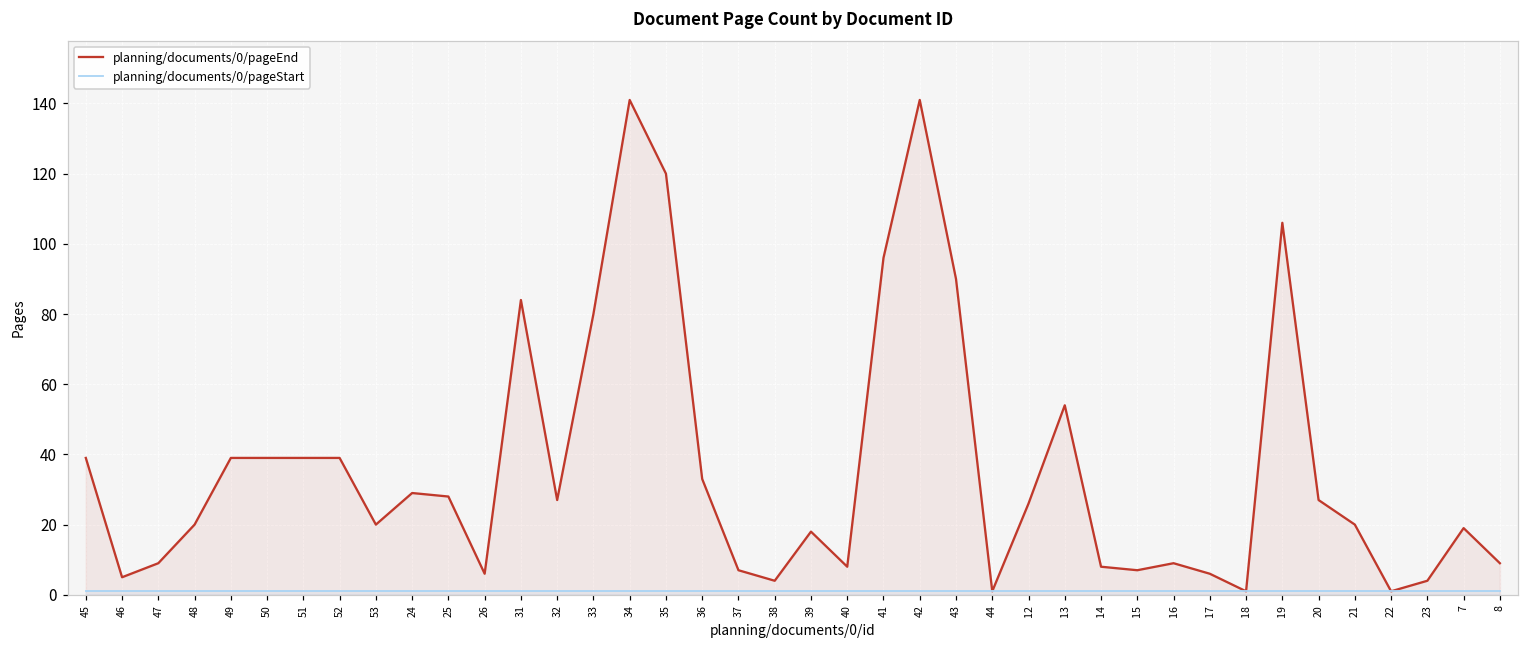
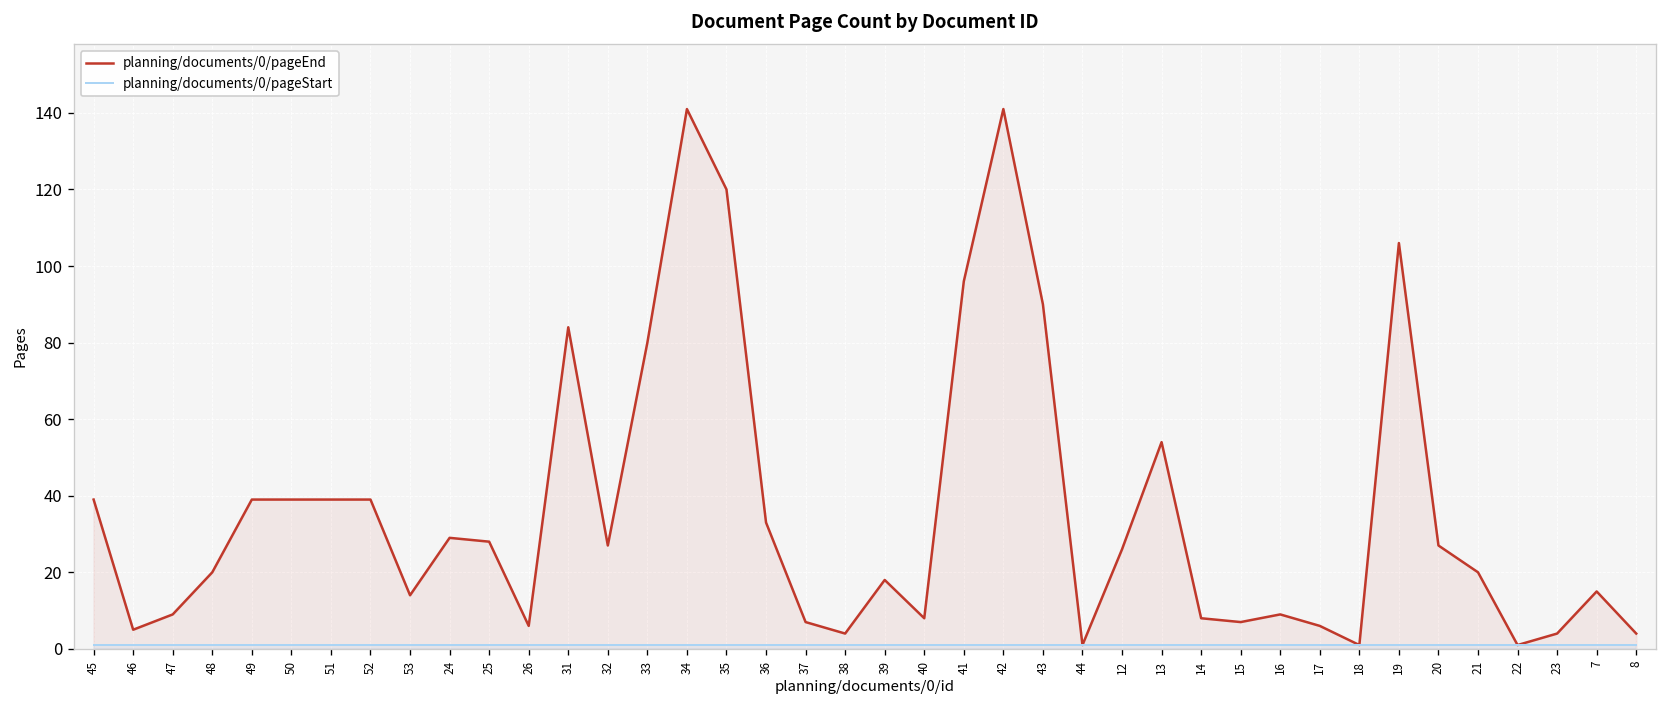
  {
    "planning/documents/0/pageEnd": {
      "45": 39,
      "46": 5,
      "47": 9,
      "48": 20,
      "49": 39,
      "50": 39,
      "51": 39,
      "52": 39,
-     "53": 20,
+     "53": 14,
      "24": 29,
      "25": 28,
      "26": 6,
      "31": 84,
      "32": 27,
      "33": 80,
      "34": 141,
      "35": 120,
      "36": 33,
      "37": 7,
      "38": 4,
      "39": 18,
      "40": 8,
      "41": 96,
      "42": 141,
      "43": 90,
      "12": 26,
      "13": 54,
      "14": 8,
      "15": 7,
      "16": 9,
      "17": 6,
      "19": 106,
      "20": 27,
      "21": 20,
      "23": 4,
-     "7": 19,
-     "8": 9
+     "7": 15,
+     "8": 4
    },
    "planning/documents/0/pageStart": {
      "45": 1,
      "46": 1,
      "47": 1,
      "48": 1,
      "49": 1,
      "50": 1,
      "51": 1,
      "52": 1,
      "53": 1,
      "24": 1,
      "25": 1,
      "26": 1,
      "31": 1,
      "32": 1,
      "33": 1,
      "34": 1,
      "35": 1,
      "36": 1,
      "37": 1,
      "38": 1,
      "39": 1,
      "40": 1,
      "41": 1,
      "42": 1,
      "43": 1,
      "12": 1,
      "13": 1,
      "14": 1,
      "15": 1,
      "16": 1,
      "17": 1,
      "19": 1,
      "20": 1,
      "21": 1,
      "23": 1,
      "7": 1,
      "8": 1
    }
  }
